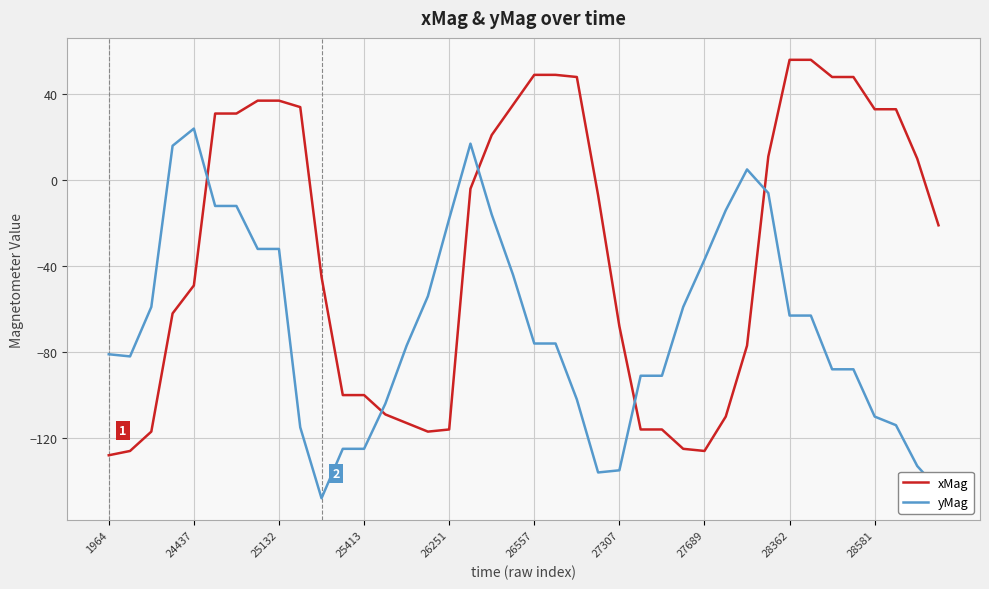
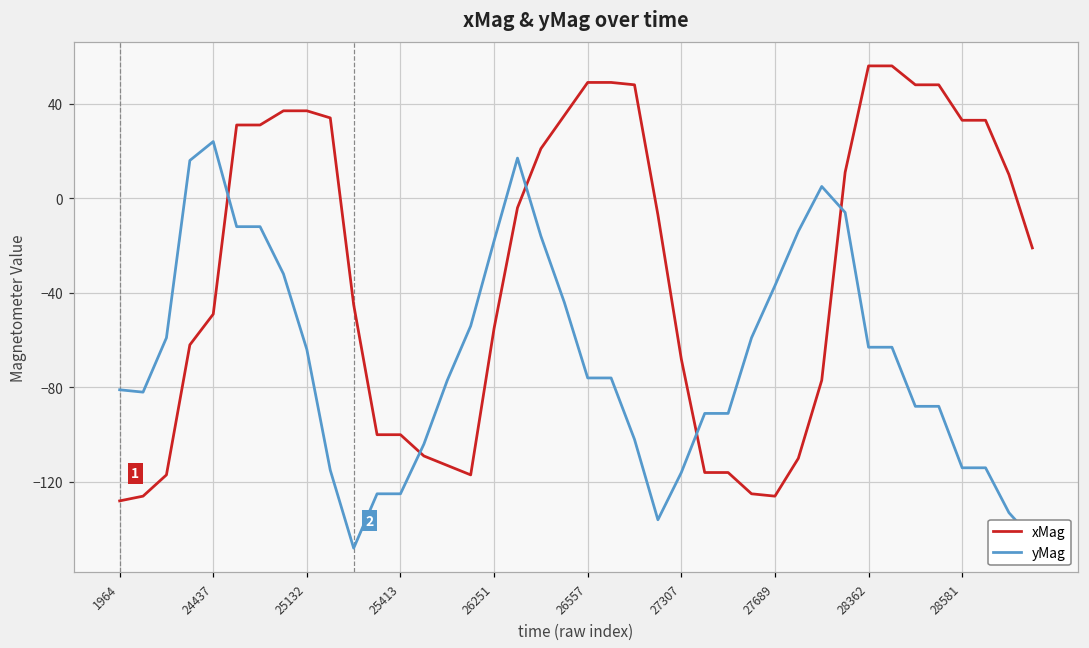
  {
    "xMag": {
      "1964": -128,
      "24437": -49,
      "25132": 37,
      "25413": -100,
-     "26251": -116,
+     "26251": -55,
      "26557": 49,
      "27307": -68,
      "27689": -126,
      "28362": 56,
      "28581": 33
    },
    "yMag": {
      "1964": -81,
      "24437": 24,
-     "25132": -32,
+     "25132": -64,
      "25413": -125,
      "26251": -18,
      "26557": -76,
-     "27307": -135,
+     "27307": -116,
      "27689": -37,
      "28362": -63,
-     "28581": -110
+     "28581": -114
    }
  }
